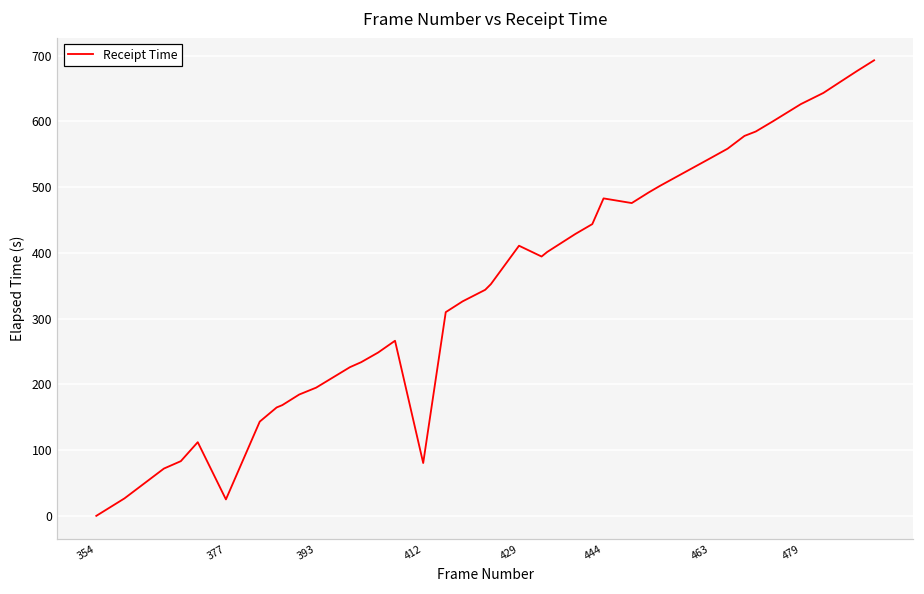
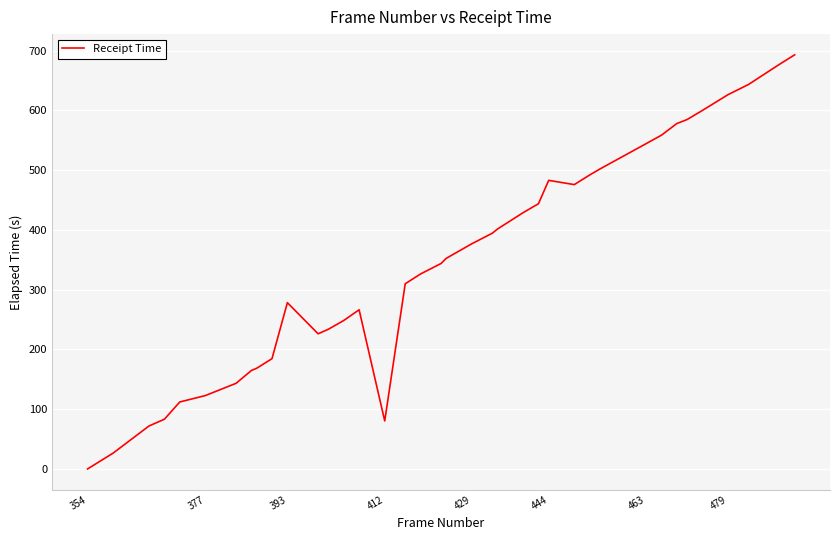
  {
    "354": 0,
-   "377": 30,
-   "393": 200,
+   "377": 120,
+   "393": 280,
    "412": 80,
-   "429": 410,
+   "429": 380,
    "444": 480,
    "463": 540,
    "479": 630
  }
